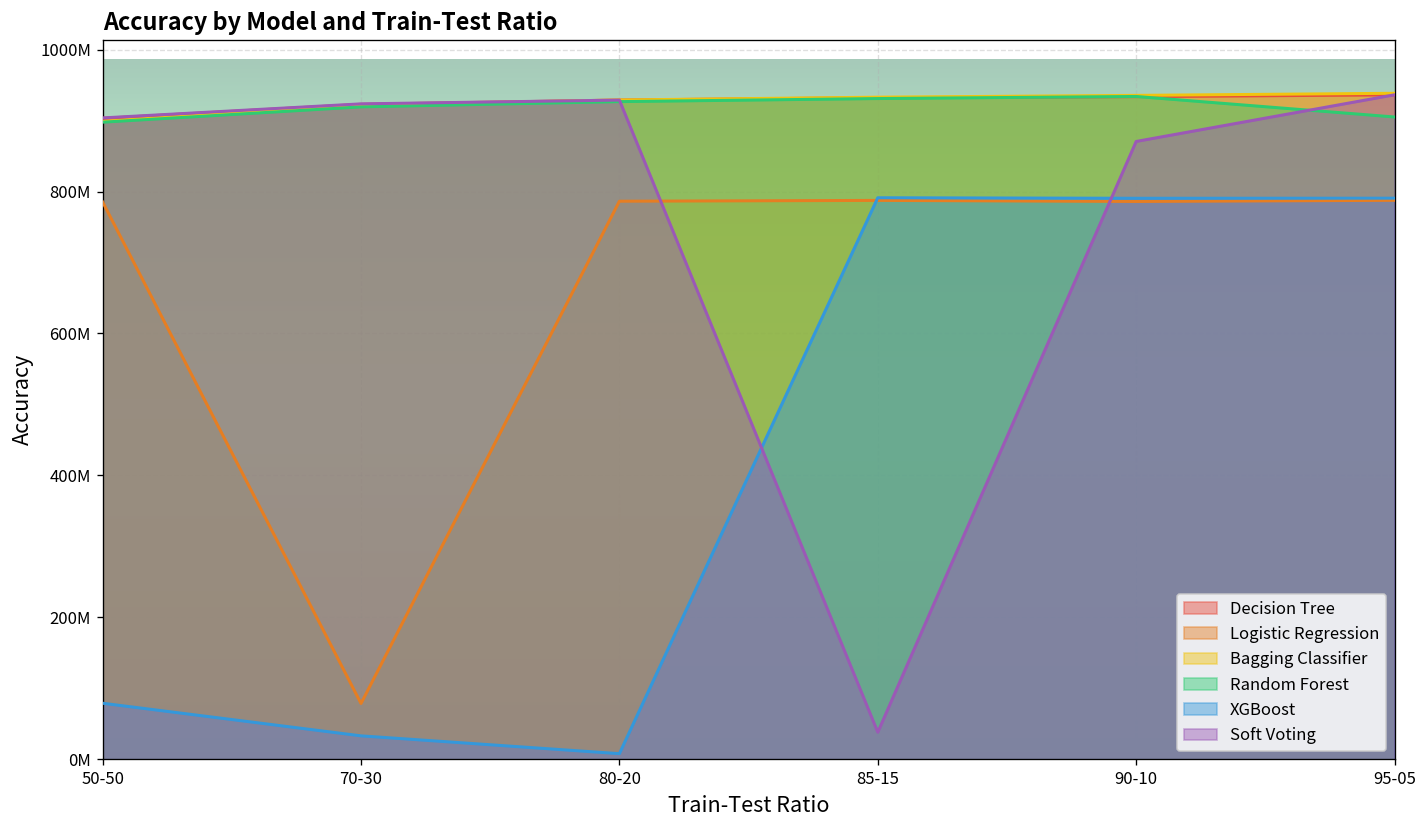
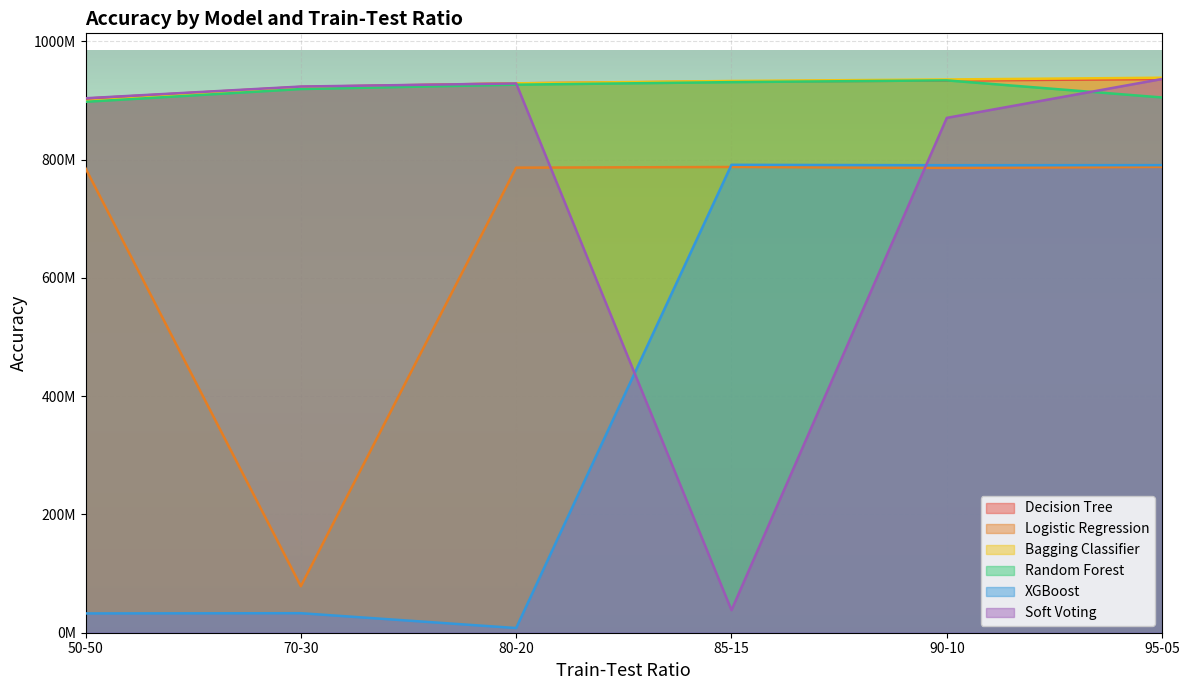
  {
    "Random Forest": {
      "95-05": 910000000
    },
    "XGBoost": {
-     "50-50": 80000000,
+     "50-50": 30000000,
      "70-30": 30000000,
      "80-20": 10000000,
      "90-10": 790000000
    },
    "Soft Voting": {
      "85-15": 40000000,
      "90-10": 870000000
    }
  }
